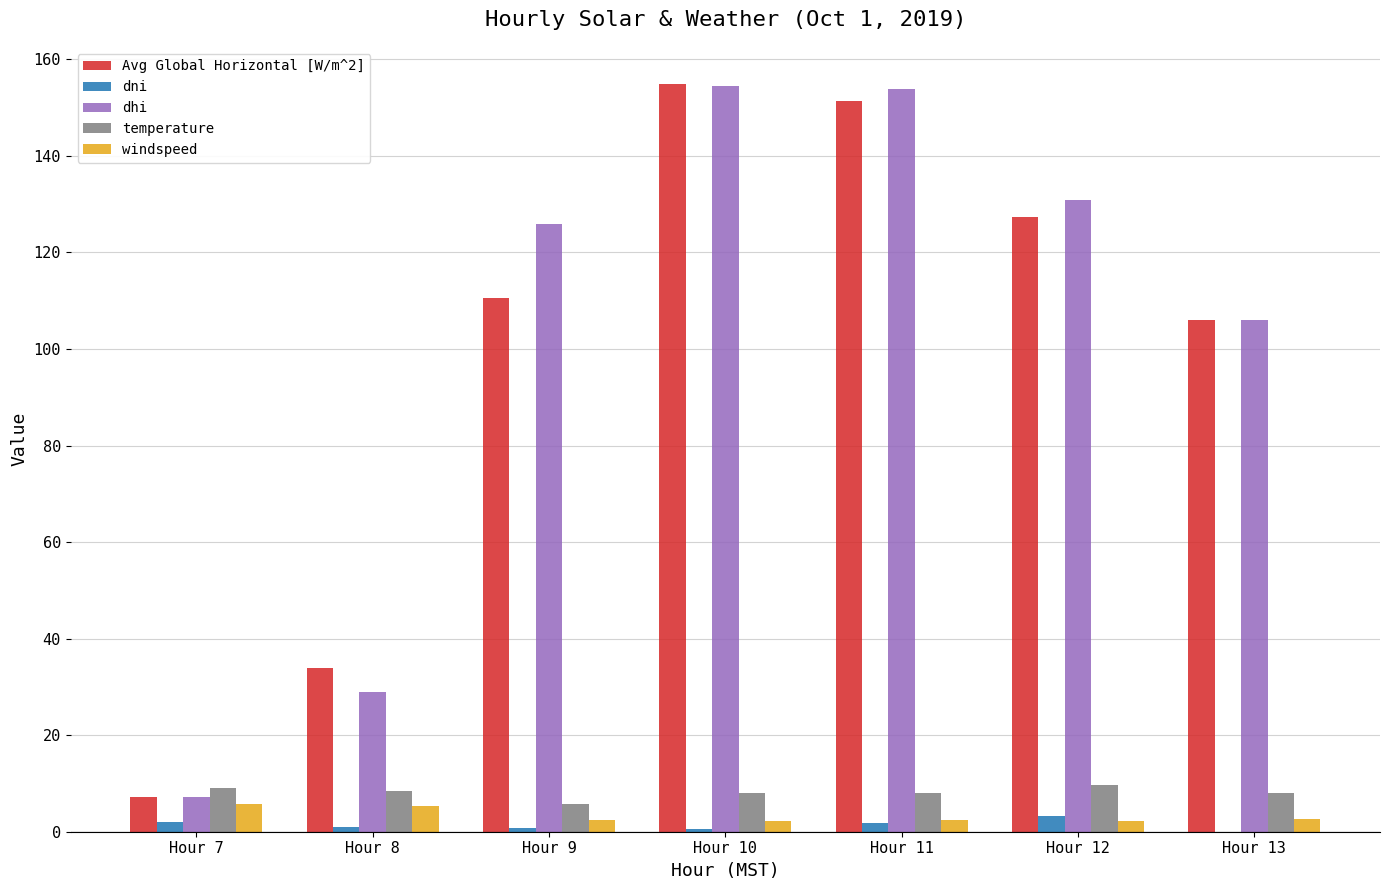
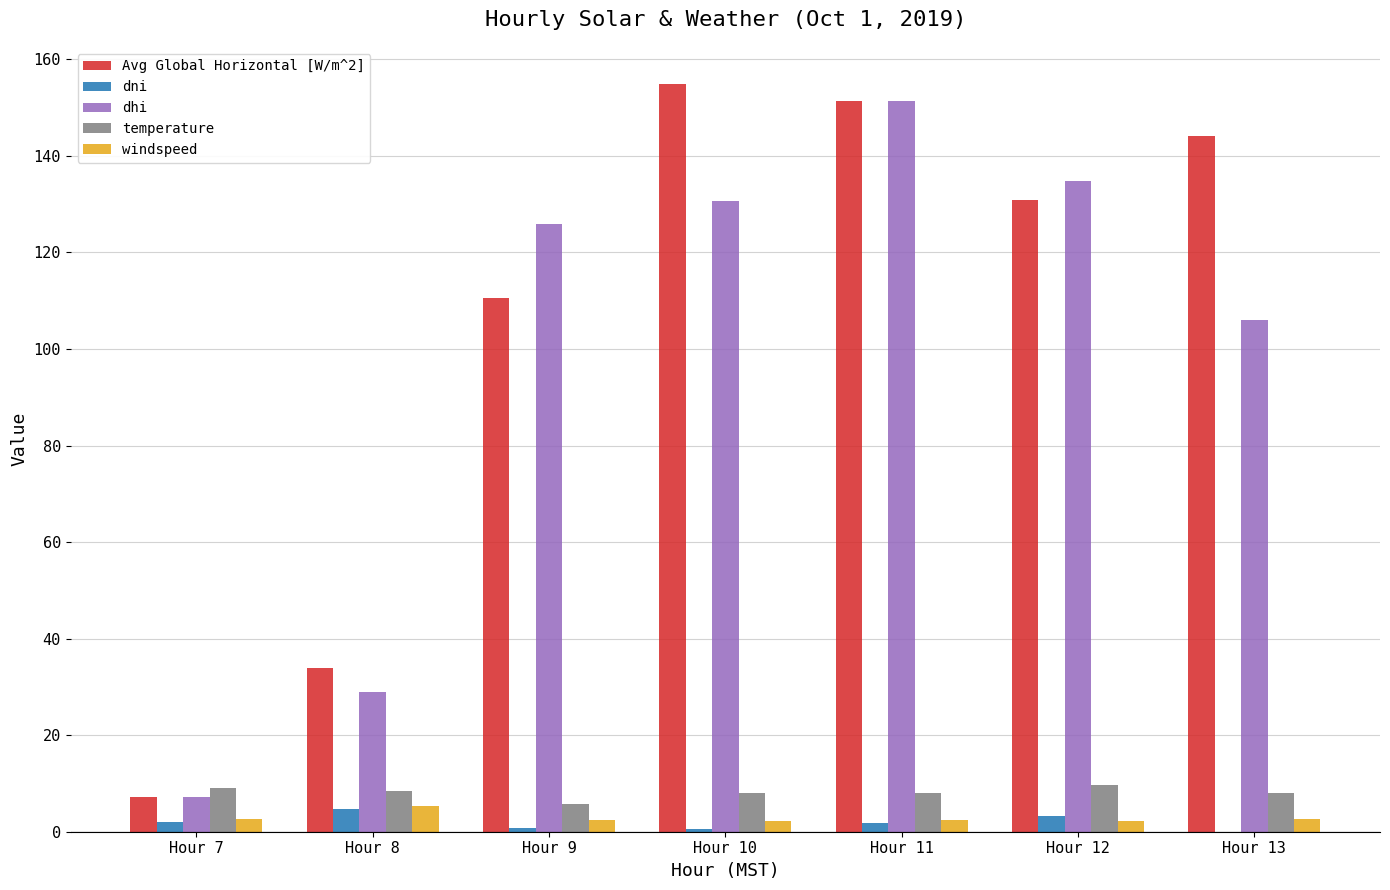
  {
    "Avg Global Horizontal [W/m^2]": {
      "Hour 7": 7,
      "Hour 8": 34,
      "Hour 9": 111,
      "Hour 10": 155,
      "Hour 11": 151,
-     "Hour 12": 127,
-     "Hour 13": 106
+     "Hour 12": 131,
+     "Hour 13": 144
    },
    "dni": {
      "Hour 7": 2,
-     "Hour 8": 1,
+     "Hour 8": 5,
      "Hour 9": 1,
      "Hour 11": 2,
      "Hour 12": 3,
      "Hour 13": 0
    },
    "dhi": {
      "Hour 7": 7,
      "Hour 8": 29,
      "Hour 9": 126,
-     "Hour 10": 155,
-     "Hour 11": 154,
-     "Hour 12": 131,
+     "Hour 10": 131,
+     "Hour 11": 151,
+     "Hour 12": 135,
      "Hour 13": 106
    },
    "temperature": {
      "Hour 7": 9,
      "Hour 8": 8,
      "Hour 9": 6,
      "Hour 10": 8,
      "Hour 11": 8,
      "Hour 12": 10,
      "Hour 13": 8
    },
    "windspeed": {
-     "Hour 7": 6,
+     "Hour 7": 3,
      "Hour 8": 5,
      "Hour 9": 2,
      "Hour 10": 2,
      "Hour 11": 2,
      "Hour 12": 2,
      "Hour 13": 3
    }
  }
